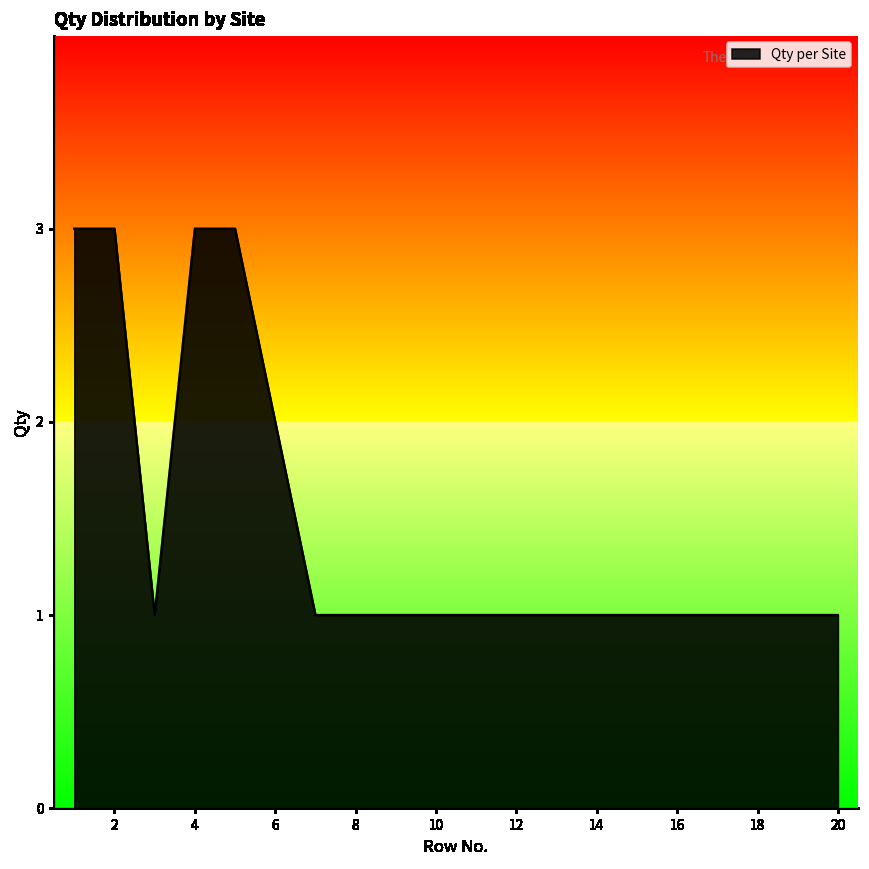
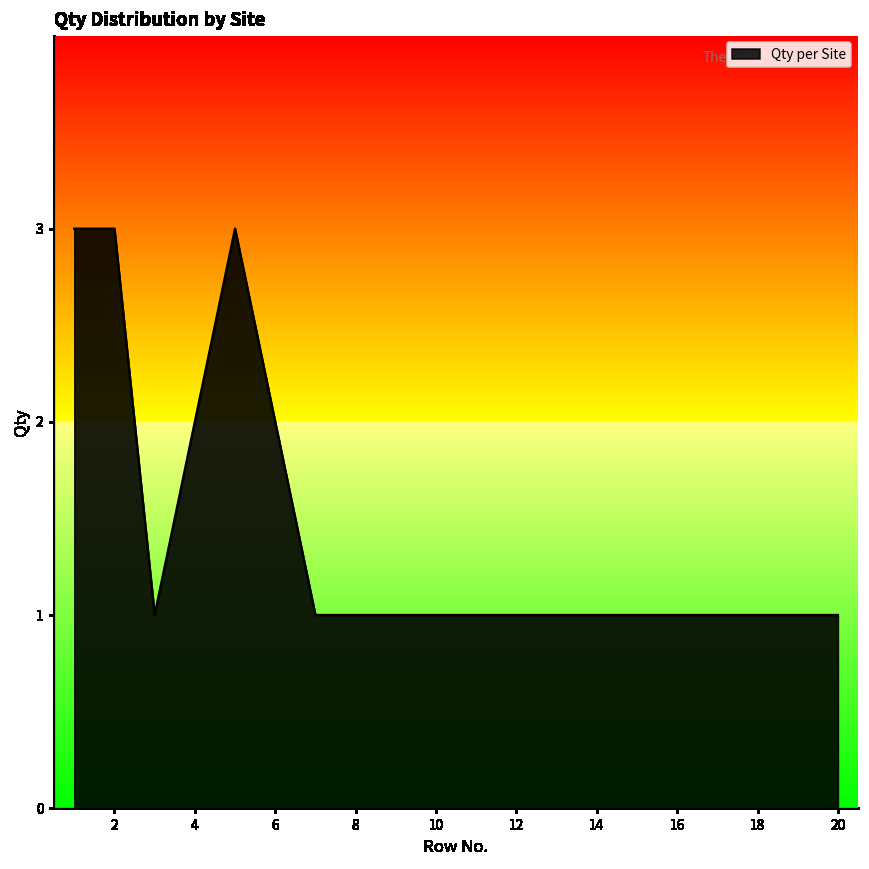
  {
    "2": 3,
-   "4": 3,
+   "4": 2,
    "6": 2,
    "8": 1,
    "10": 1,
    "12": 1,
    "14": 1,
    "16": 1,
    "18": 1,
    "20": 1
  }
